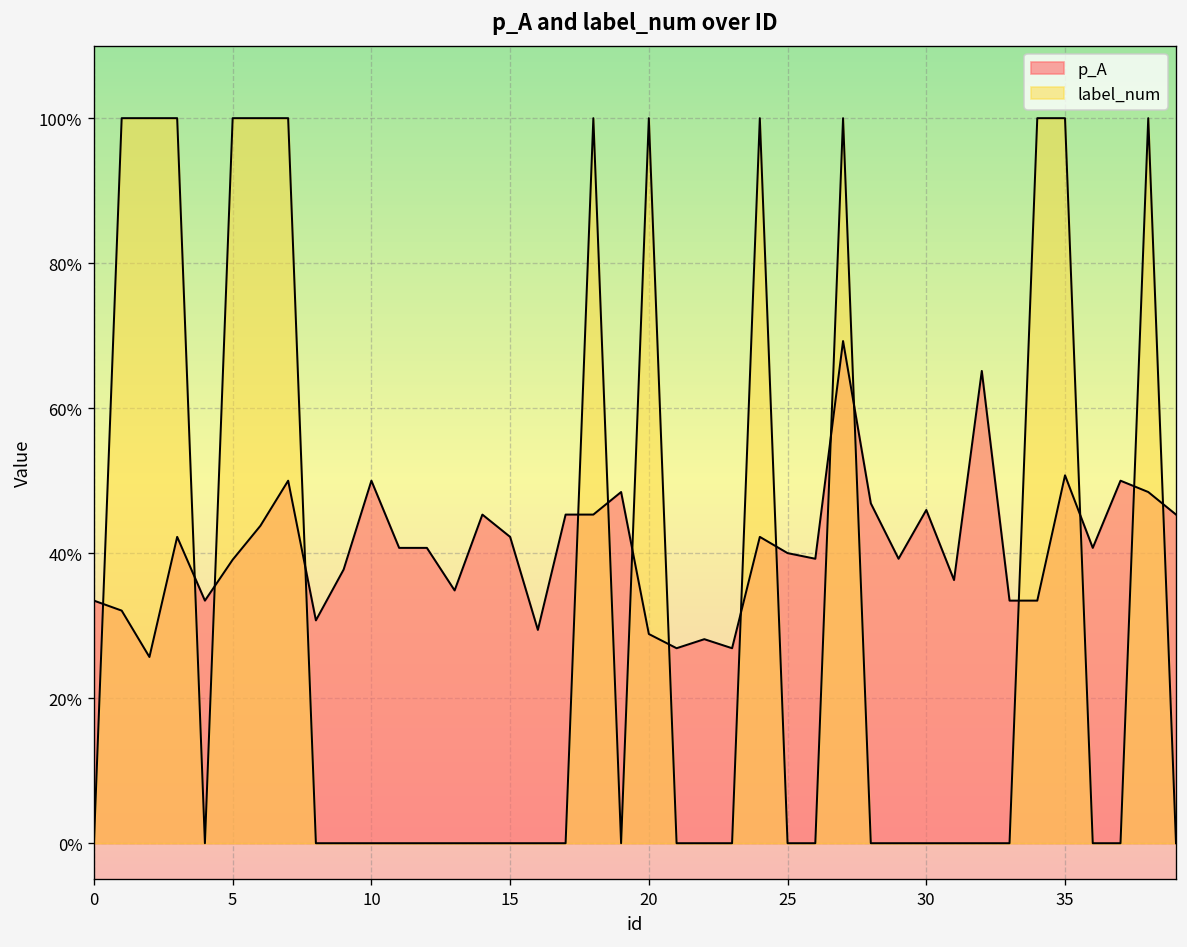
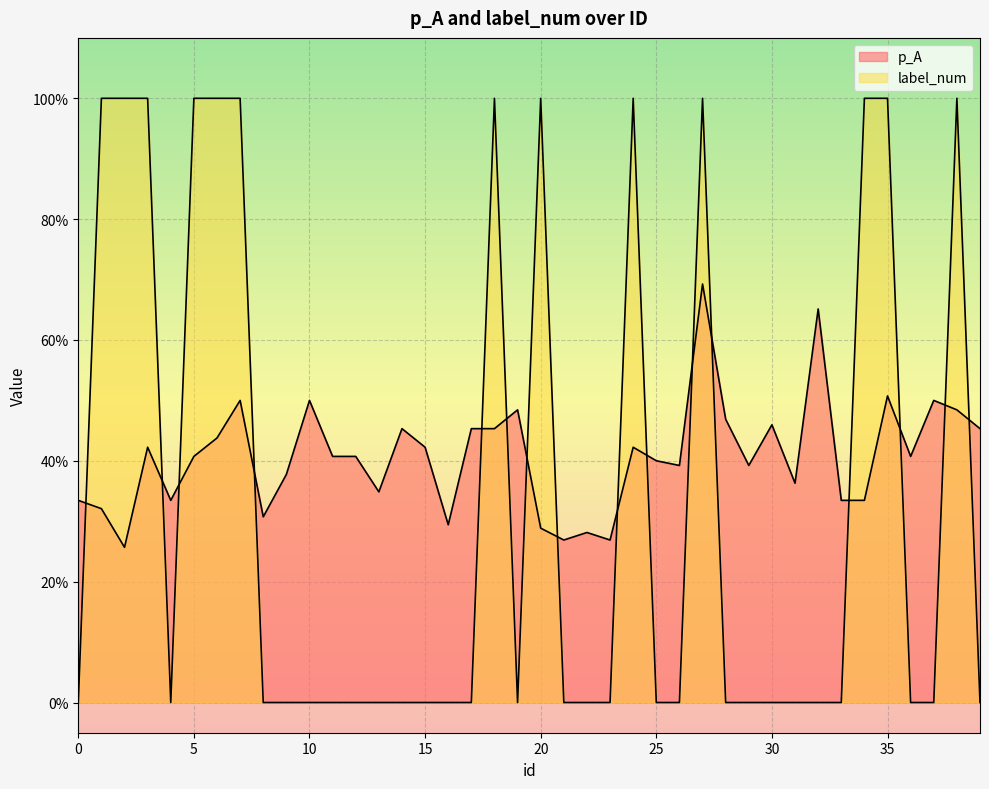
  {
    "p_A": {
      "0": "33%",
-     "5": "39%",
+     "5": "41%",
      "10": "50%",
      "15": "42%",
      "20": "29%",
      "25": "40%",
      "30": "46%",
      "35": "51%"
    },
    "label_num": {
      "0": "0%",
      "5": "100%",
      "10": "0%",
      "15": "0%",
      "20": "100%",
      "25": "0%",
      "30": "0%",
      "35": "100%"
    }
  }
